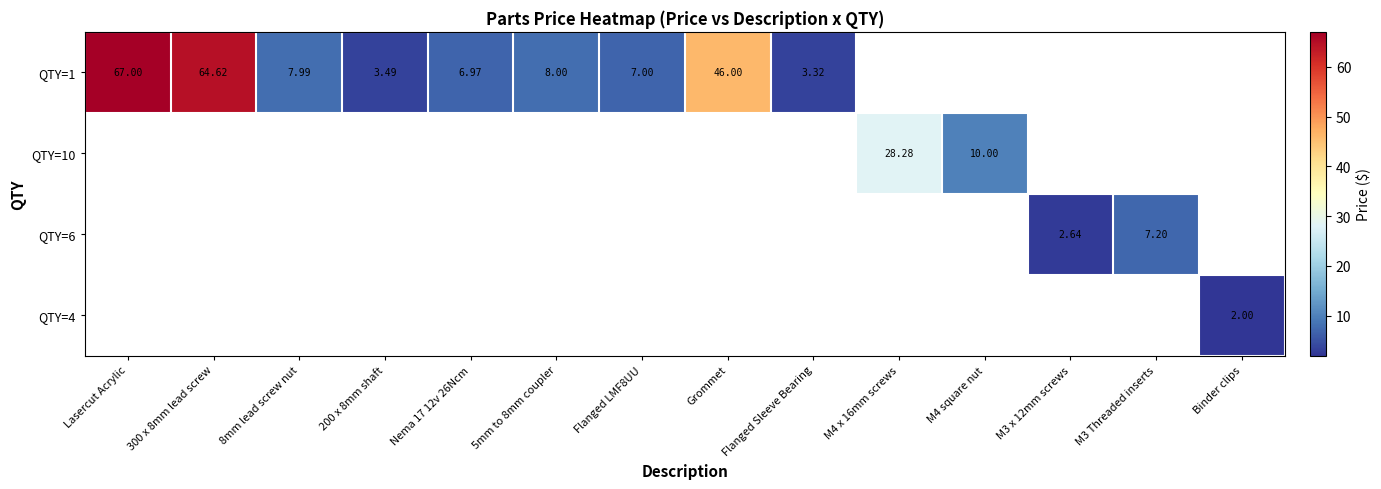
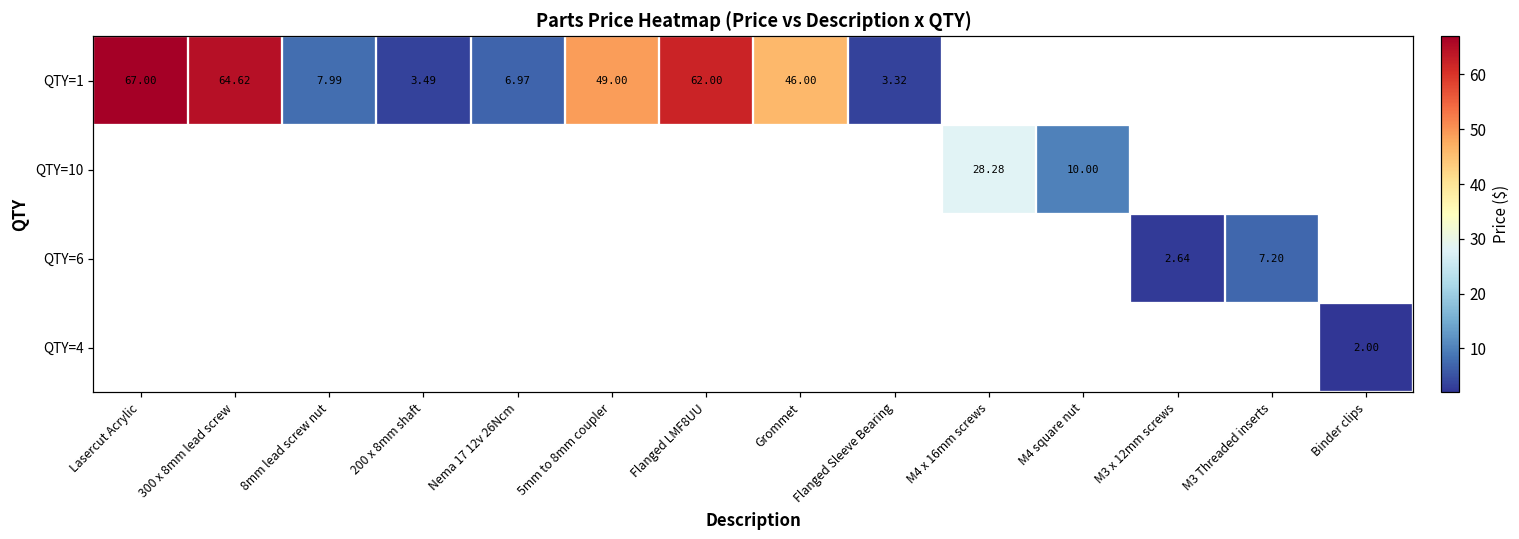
  {
    "QTY=1": {
      "Lasercut Acrylic": 67.00,
      "300 x 8mm lead screw": 64.62,
      "8mm lead screw nut": 7.99,
      "200 x 8mm shaft": 3.49,
      "Nema 17 12v 26Ncm": 6.97,
-     "5mm to 8mm coupler": 8.00,
-     "Flanged LMF8UU": 7.00,
+     "5mm to 8mm coupler": 49.00,
+     "Flanged LMF8UU": 62.00,
      "Grommet": 46.00,
      "Flanged Sleeve Bearing": 3.32
    },
    "QTY=10": {
      "M4 x 16mm screws": 28.28,
      "M4 square nut": 10.00
    },
    "QTY=6": {
      "M3 x 12mm screws": 2.64,
      "M3 Threaded inserts": 7.20
    },
    "QTY=4": {
      "Binder clips": 2.00
    }
  }
